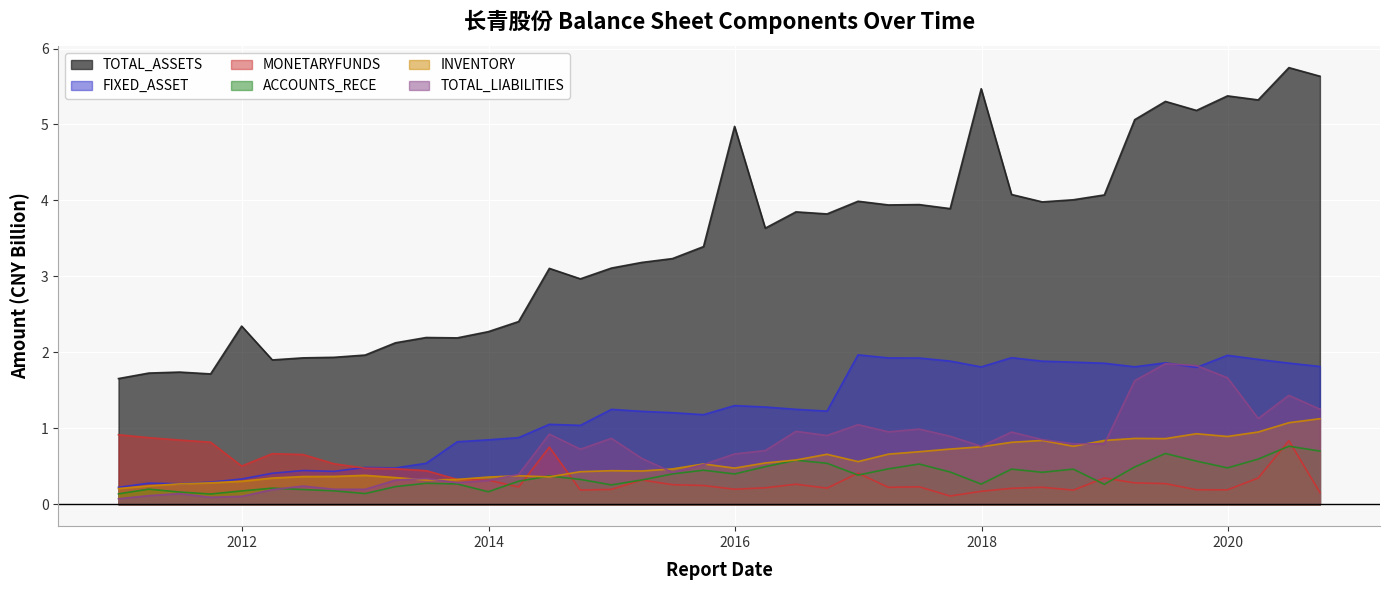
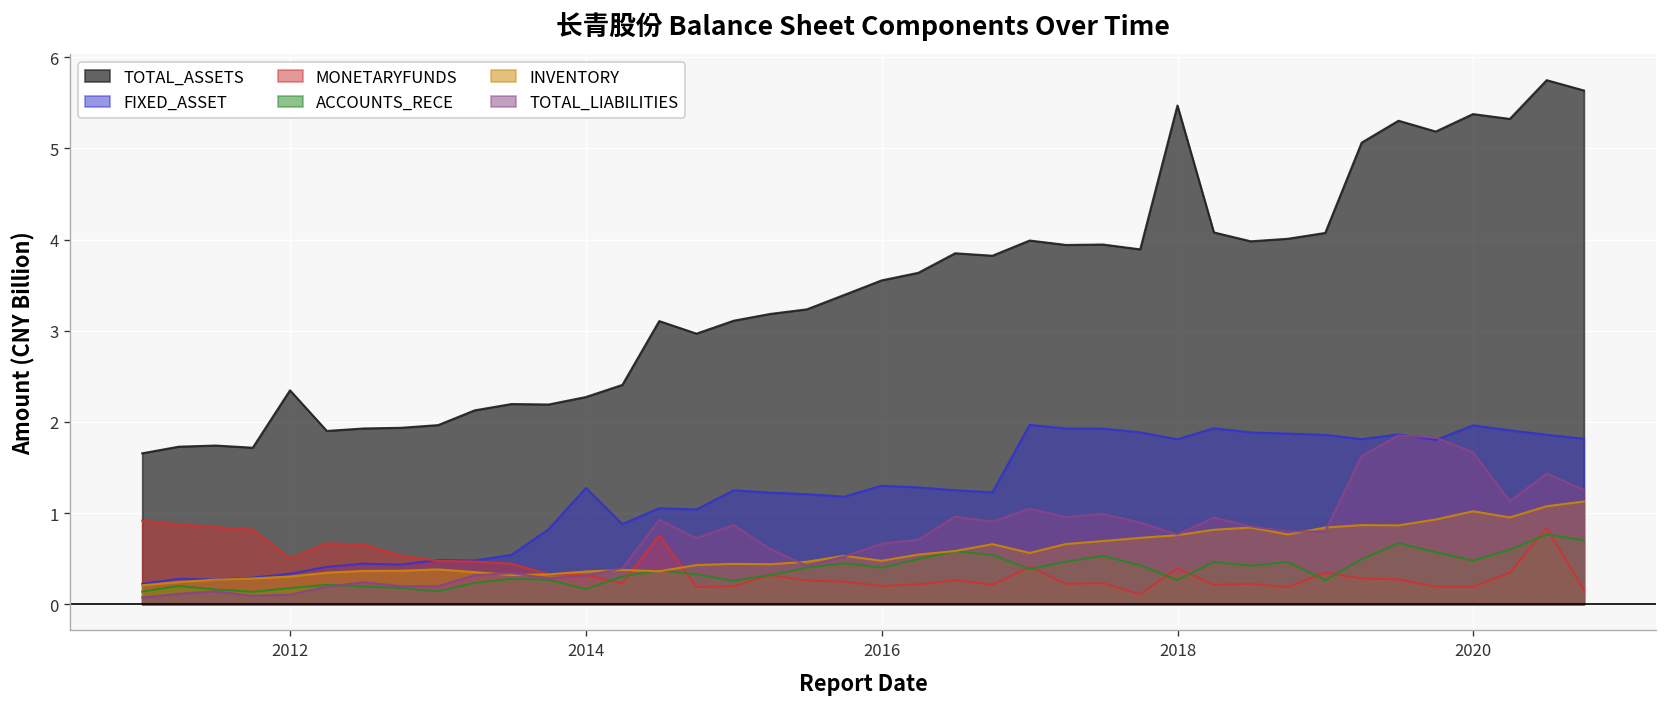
  {
    "TOTAL_ASSETS": {
      "2012": 2.3,
      "2014": 2.3,
-     "2016": 5.0,
+     "2016": 3.6,
      "2018": 5.5,
      "2020": 5.4
    },
    "FIXED_ASSET": {
-     "2014": 0.8,
+     "2014": 1.3,
      "2016": 1.3,
      "2018": 1.8,
      "2020": 2.0
    },
    "MONETARYFUNDS": {
      "2012": 0.5,
      "2016": 0.2,
-     "2018": 0.2,
+     "2018": 0.4,
      "2020": 0.2
    },
    "ACCOUNTS_RECE": {
      "2012": 0.2,
      "2014": 0.2,
      "2016": 0.4,
      "2018": 0.3,
      "2020": 0.5
    },
    "INVENTORY": {
      "2014": 0.4,
      "2016": 0.5,
-     "2020": 0.9
+     "2020": 1.0
    },
    "TOTAL_LIABILITIES": {
      "2012": 0.1,
      "2016": 0.7,
      "2020": 1.7
    }
  }
